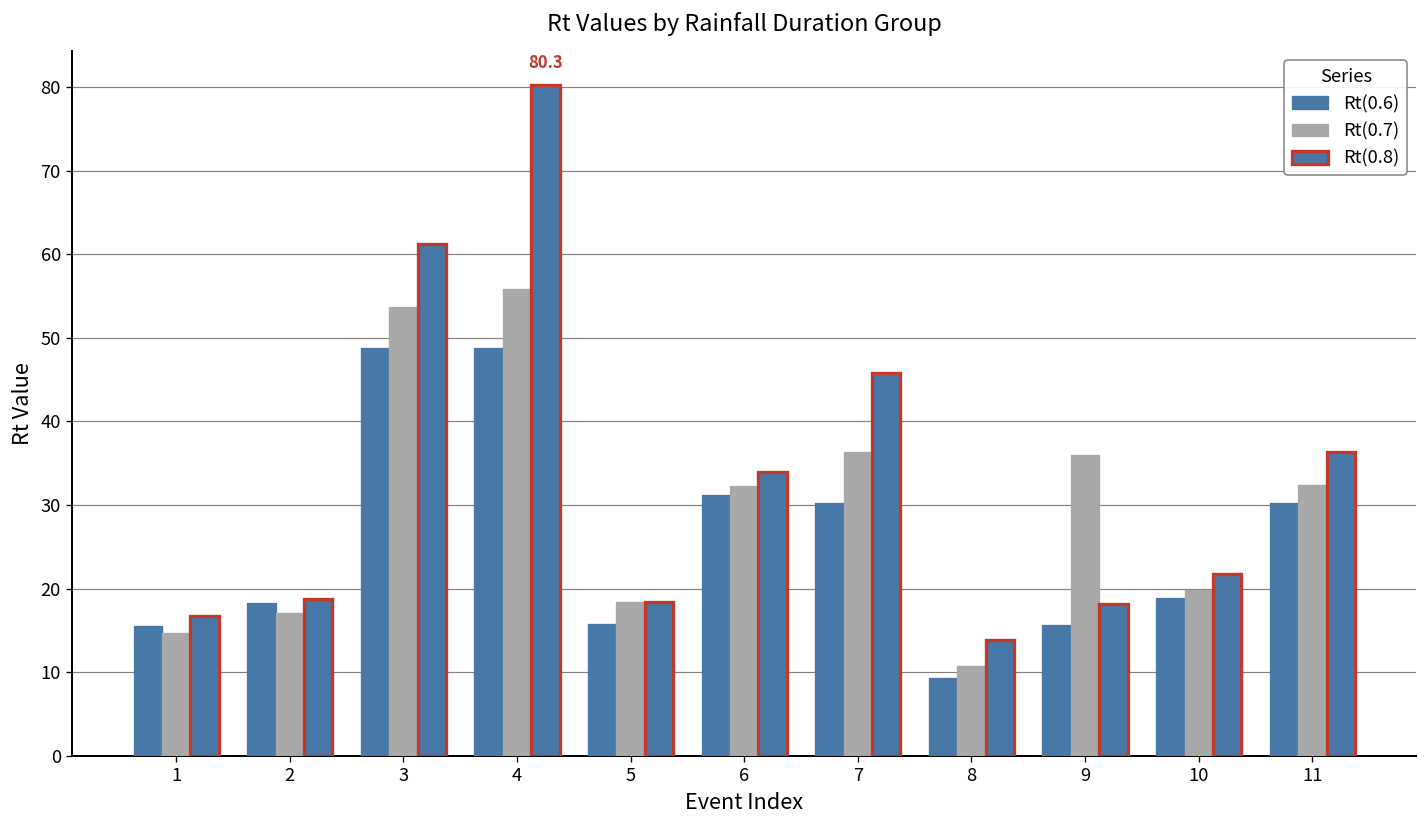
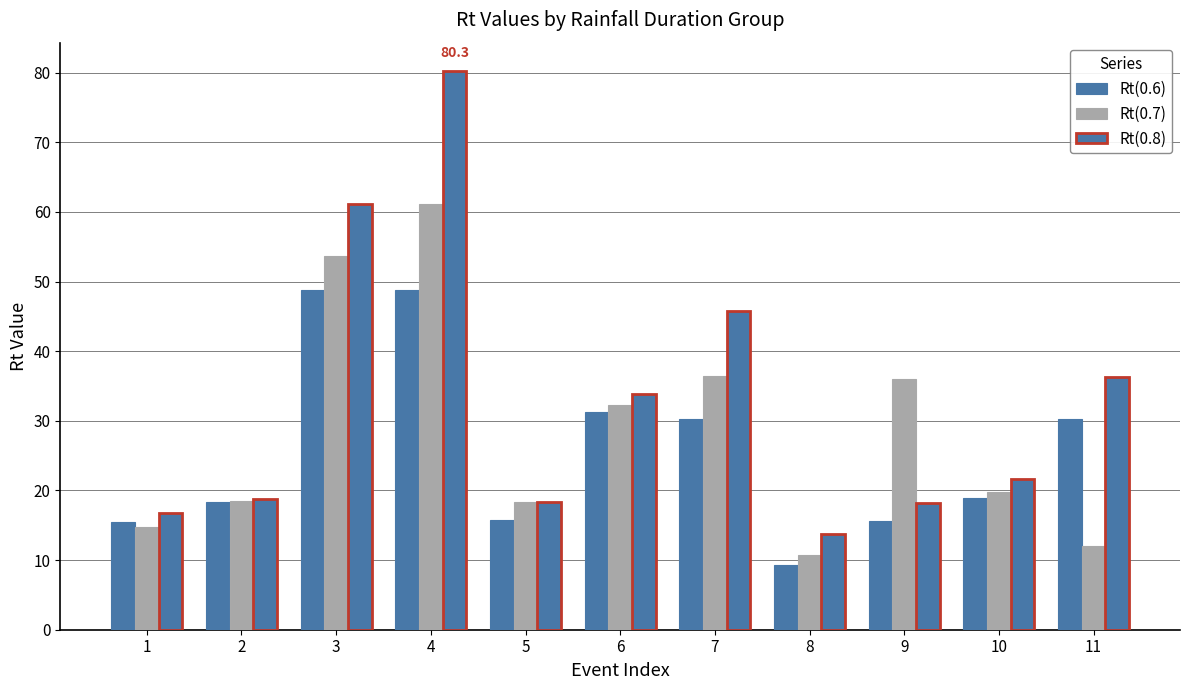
  {
    "Rt(0.7)": {
      "1": 15,
-     "2": 17,
+     "2": 19,
      "3": 54,
-     "4": 56,
+     "4": 61,
      "5": 18,
      "6": 32,
      "7": 36,
      "8": 11,
      "9": 36,
      "10": 20,
-     "11": 32
+     "11": 12
    }
  }
